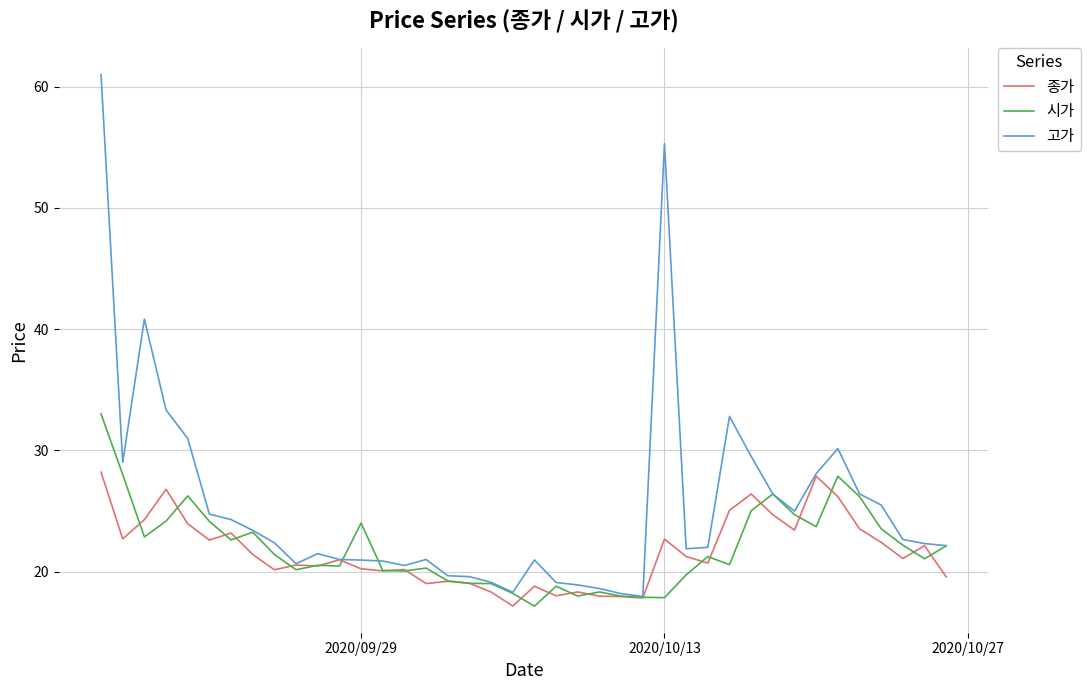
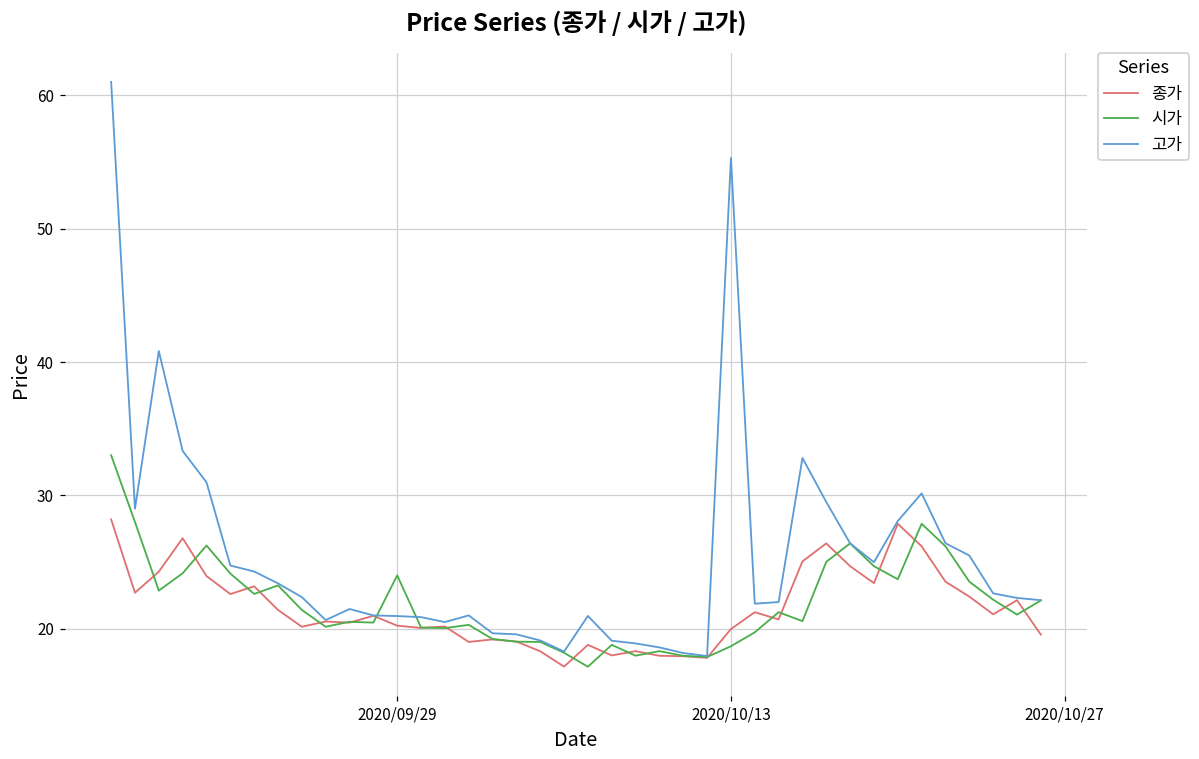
  {
    "종가": {
      "2020/09/29": 20.2,
-     "2020/10/13": 22.7
+     "2020/10/13": 20.0
    },
    "시가": {
      "2020/09/29": 24.0,
-     "2020/10/13": 17.9
+     "2020/10/13": 18.7
    },
    "고가": {
      "2020/09/29": 21.0,
      "2020/10/13": 55.3
    }
  }
